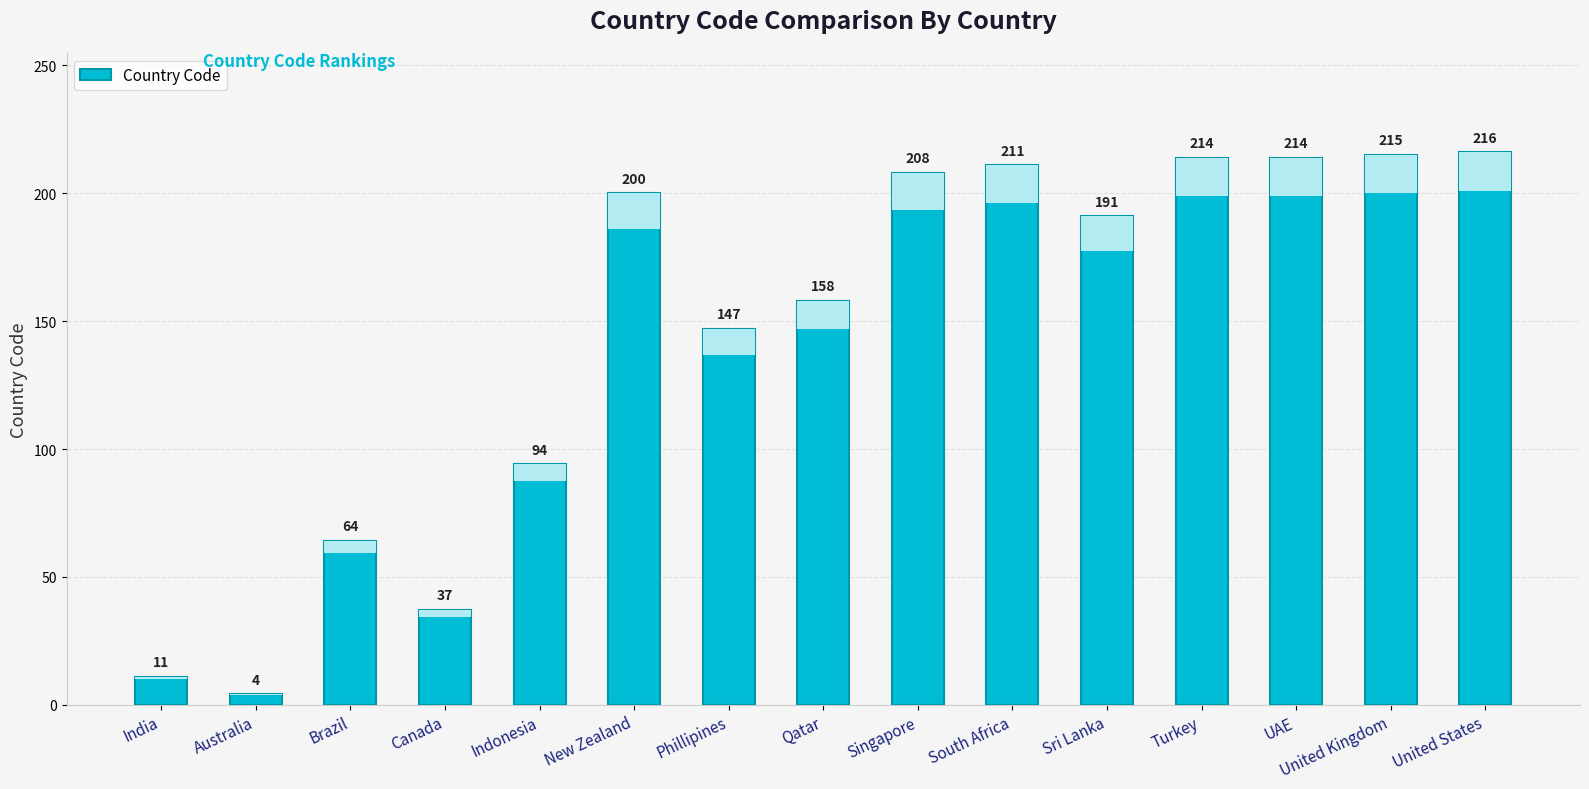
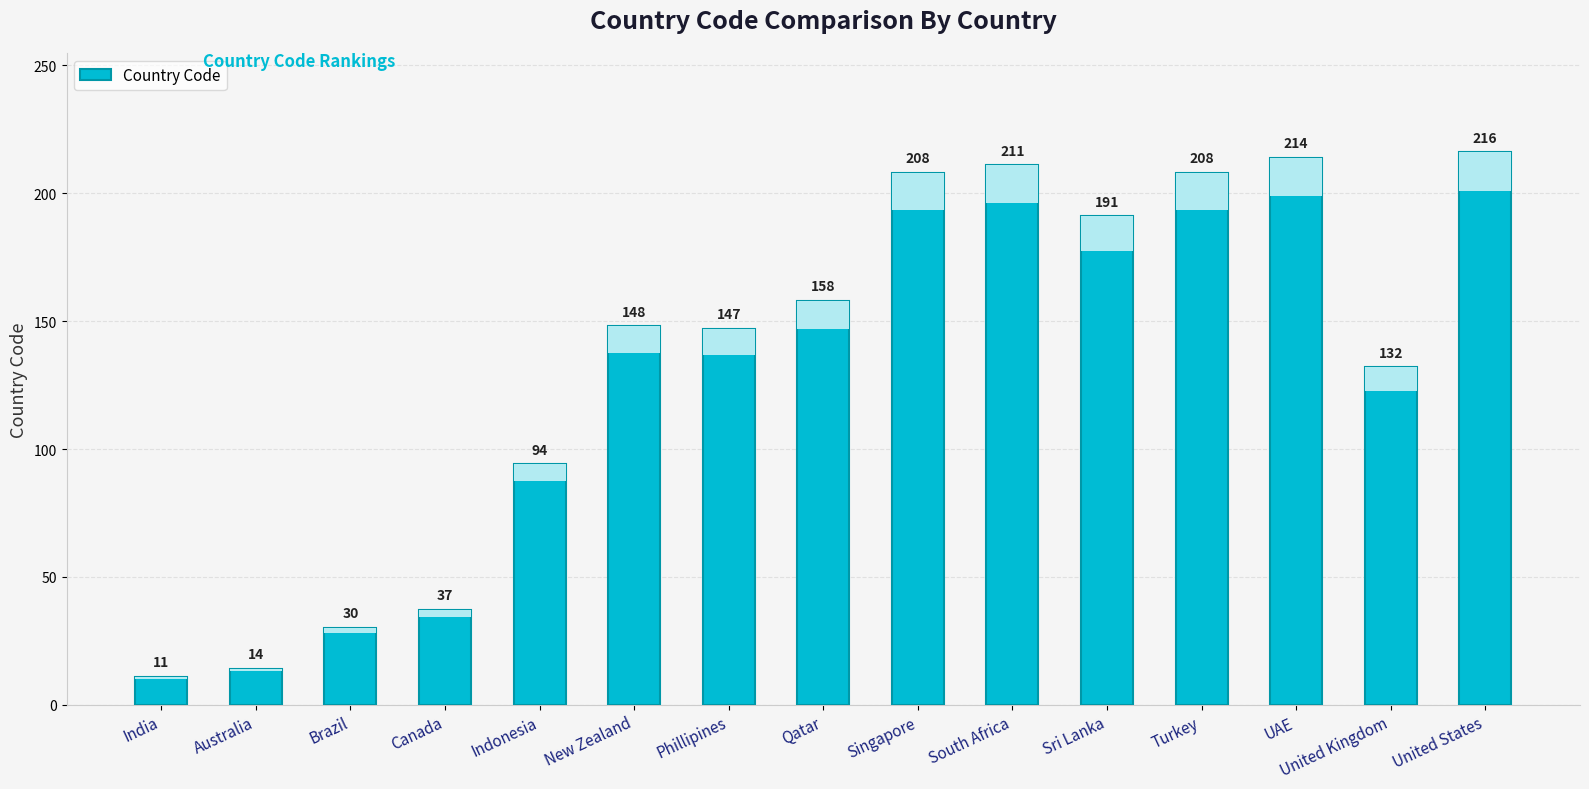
  {
    "Country Code": {
      "India": 11,
-     "Australia": 4,
-     "Brazil": 64,
+     "Australia": 14,
+     "Brazil": 30,
      "Canada": 37,
      "Indonesia": 94,
-     "New Zealand": 200,
+     "New Zealand": 148,
      "Phillipines": 147,
      "Qatar": 158,
      "Singapore": 208,
      "South Africa": 211,
      "Sri Lanka": 191,
-     "Turkey": 214,
+     "Turkey": 208,
      "UAE": 214,
-     "United Kingdom": 215,
+     "United Kingdom": 132,
      "United States": 216
    }
  }
